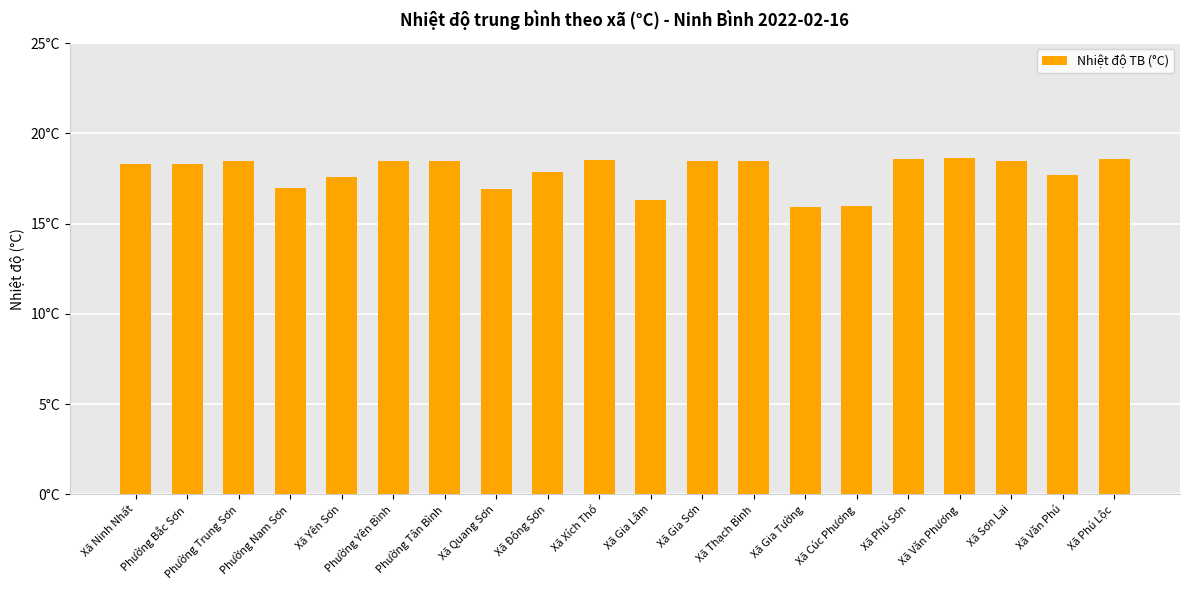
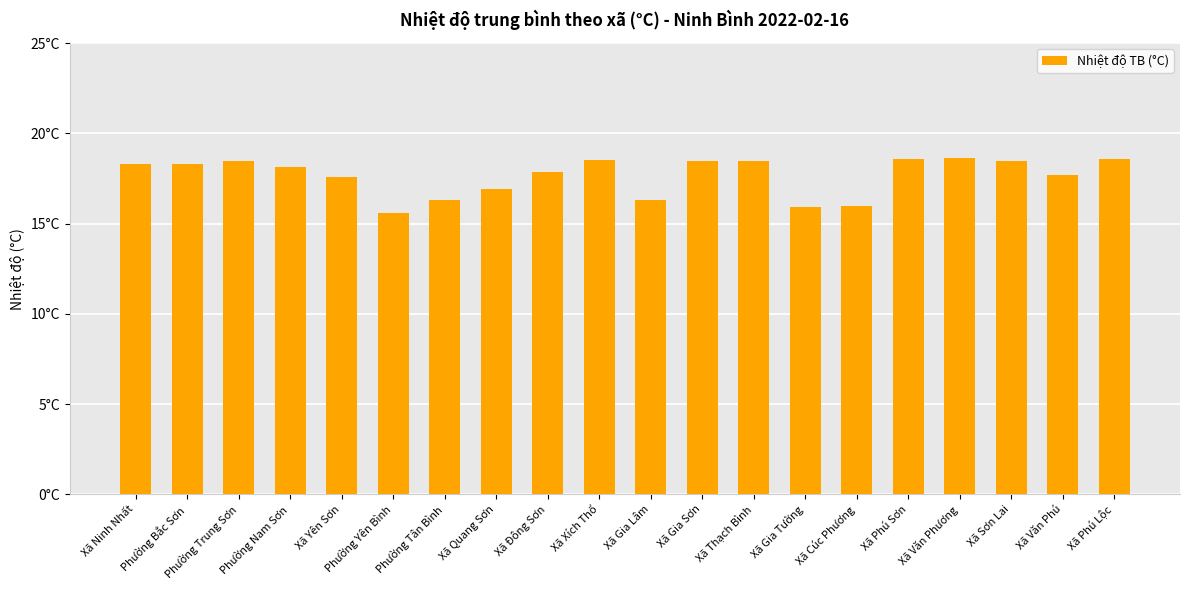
  {
    "Xã Ninh Nhất": "18.3°C",
    "Phường Bắc Sơn": "18.3°C",
    "Phường Trung Sơn": "18.5°C",
-   "Phường Nam Sơn": "16.9°C",
+   "Phường Nam Sơn": "18.1°C",
    "Xã Yên Sơn": "17.6°C",
-   "Phường Yên Bình": "18.5°C",
-   "Phường Tân Bình": "18.5°C",
+   "Phường Yên Bình": "15.6°C",
+   "Phường Tân Bình": "16.3°C",
    "Xã Quang Sơn": "16.9°C",
    "Xã Đông Sơn": "17.8°C",
    "Xã Xích Thổ": "18.5°C",
    "Xã Gia Lâm": "16.3°C",
    "Xã Gia Sơn": "18.5°C",
    "Xã Thạch Bình": "18.5°C",
    "Xã Gia Tường": "15.9°C",
    "Xã Cúc Phương": "16.0°C",
    "Xã Phú Sơn": "18.6°C",
    "Xã Văn Phương": "18.6°C",
    "Xã Sơn Lai": "18.4°C",
    "Xã Văn Phú": "17.7°C",
    "Xã Phú Lộc": "18.6°C"
  }
